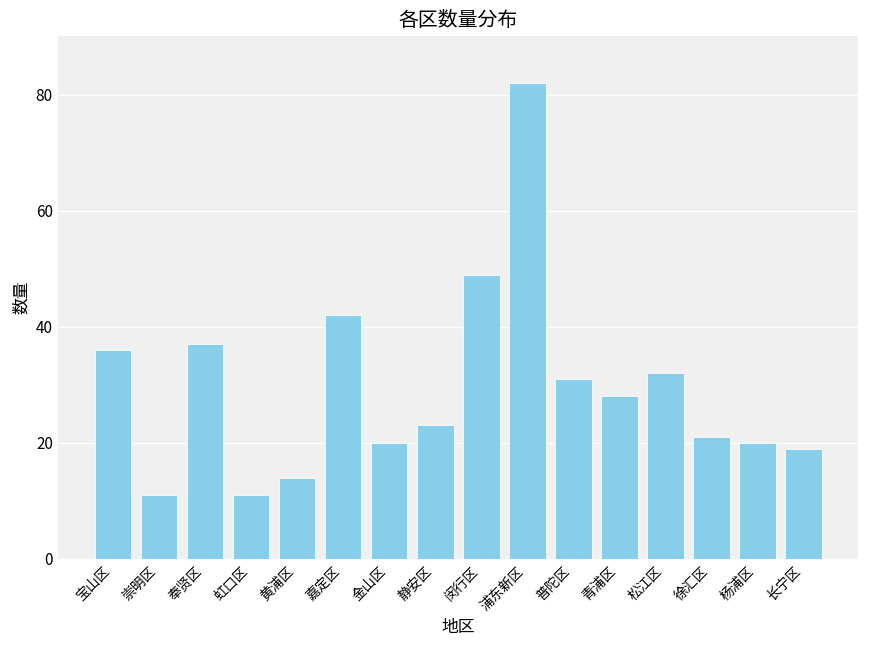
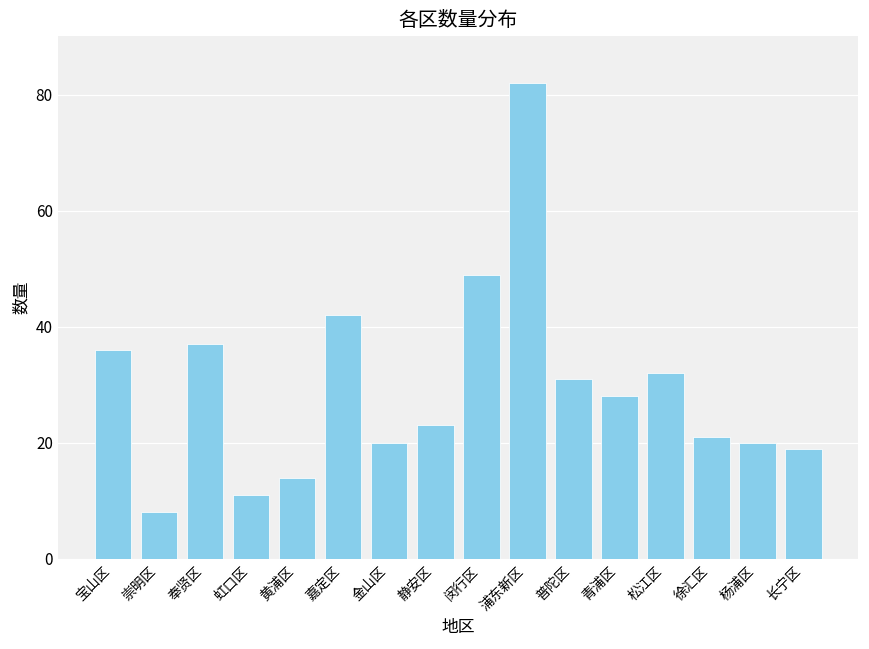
  {
    "宝山区": 36,
-   "崇明区": 11,
+   "崇明区": 8,
    "奉贤区": 37,
    "虹口区": 11,
    "黄浦区": 14,
    "嘉定区": 42,
    "金山区": 20,
    "静安区": 23,
    "闵行区": 49,
    "浦东新区": 82,
    "普陀区": 31,
    "青浦区": 28,
    "松江区": 32,
    "徐汇区": 21,
    "杨浦区": 20,
    "长宁区": 19
  }
